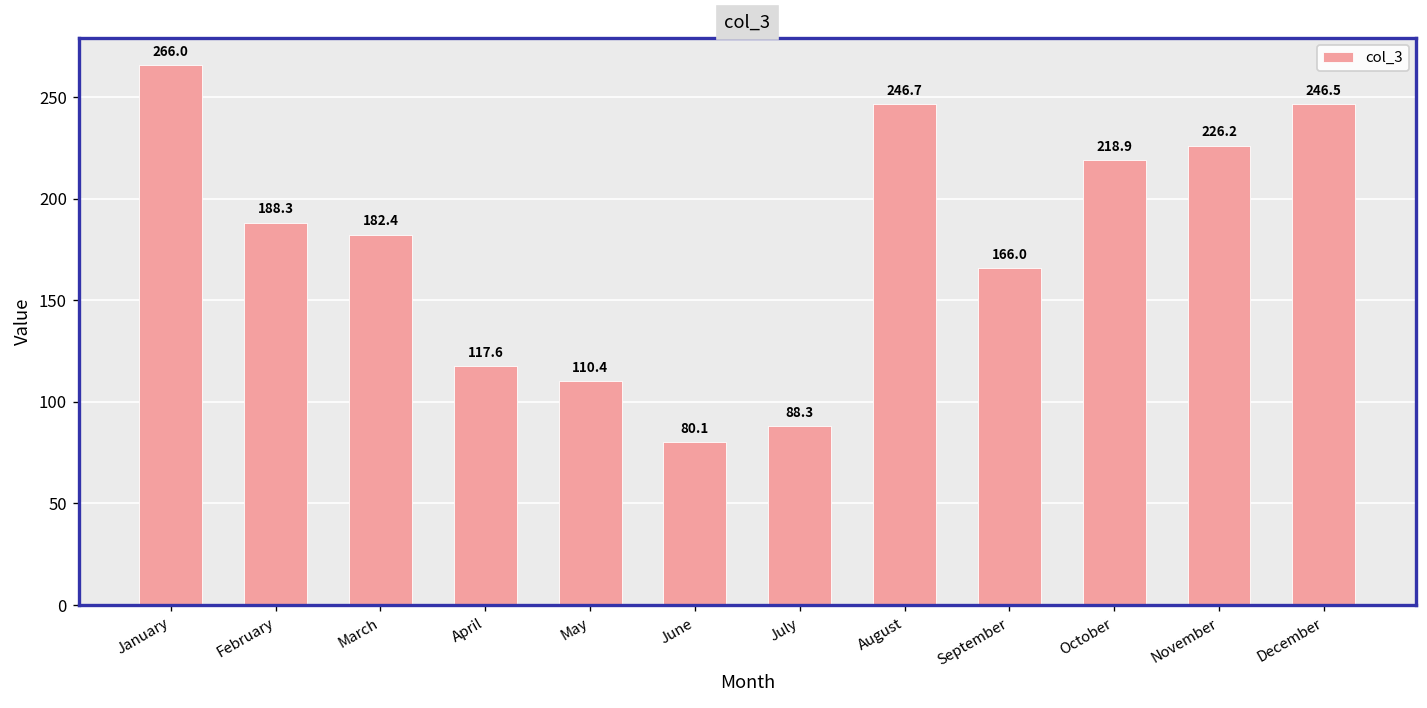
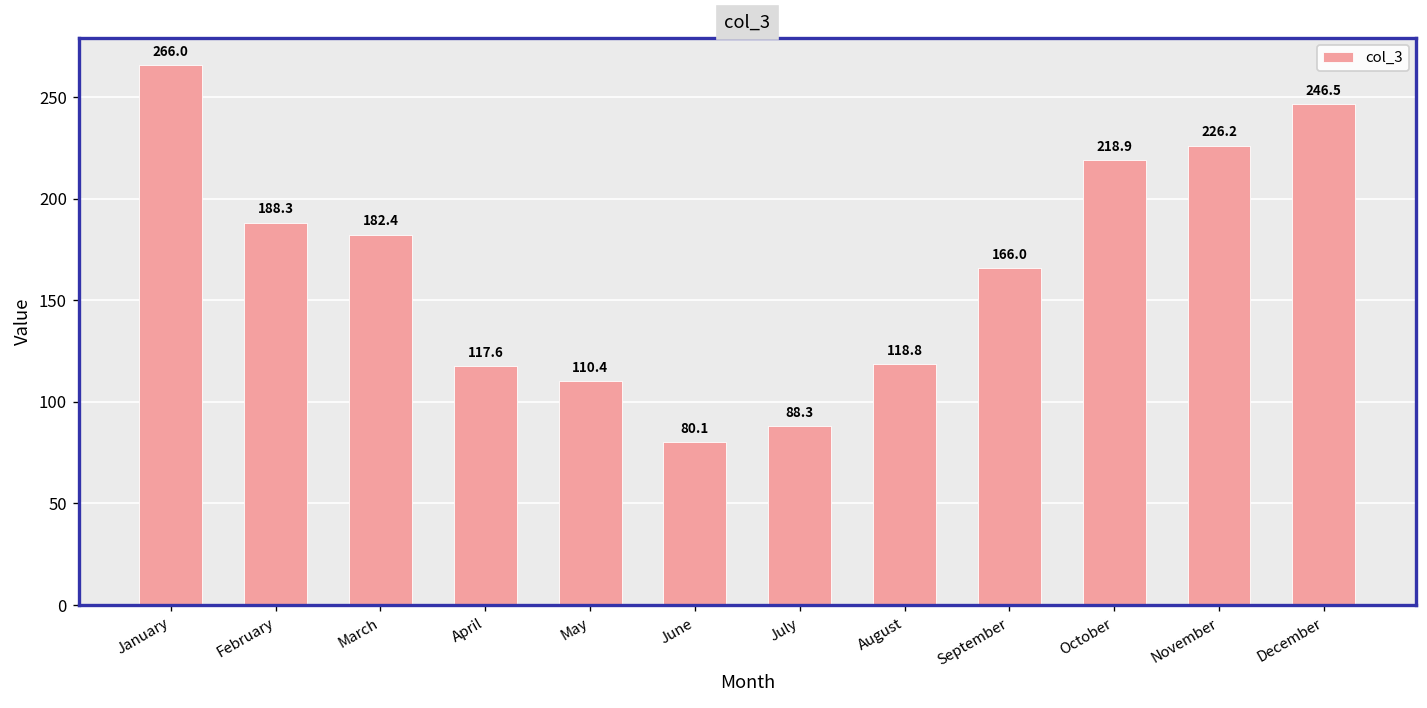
  {
    "January": 266.0,
    "February": 188.3,
    "March": 182.4,
    "April": 117.6,
    "May": 110.4,
    "June": 80.1,
    "July": 88.3,
-   "August": 246.7,
+   "August": 118.8,
    "September": 166.0,
    "October": 218.9,
    "November": 226.2,
    "December": 246.5
  }
